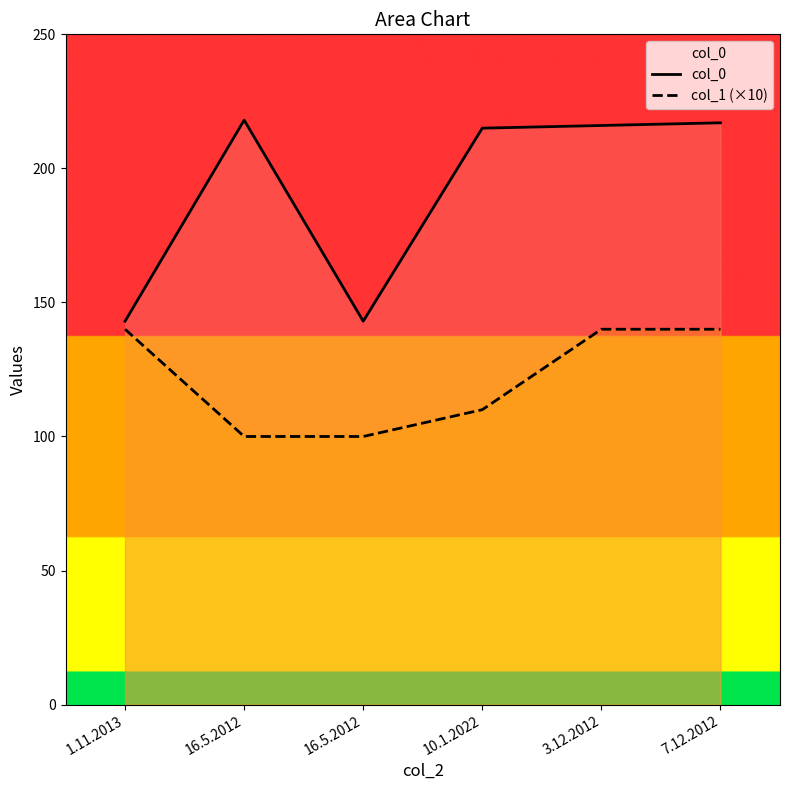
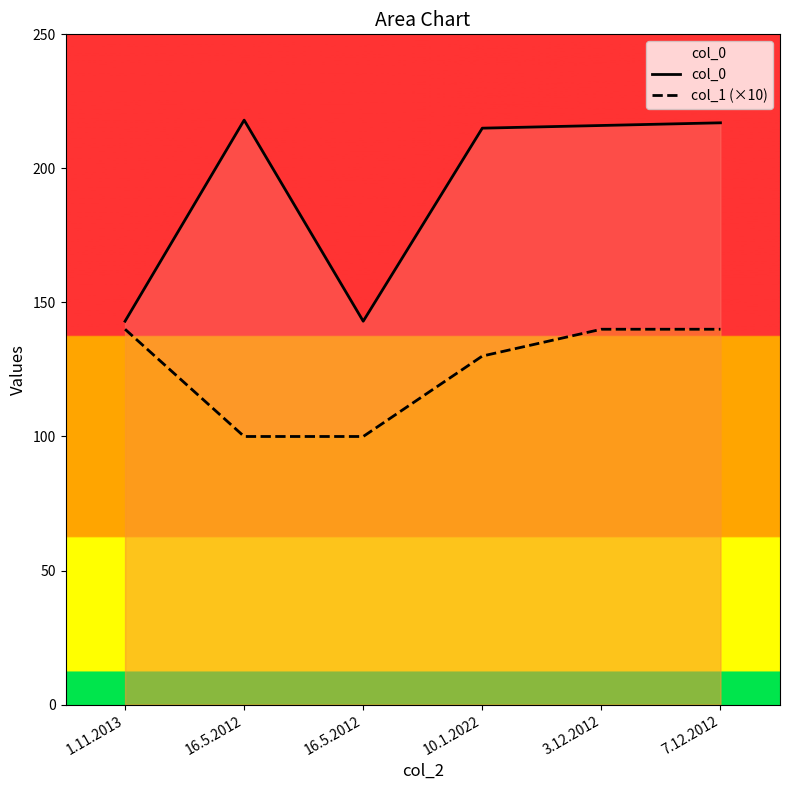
  {
    "col_1 (×10)": {
      "1.11.2013": 140,
-     "10.1.2022": 110,
+     "10.1.2022": 130,
      "3.12.2012": 140,
      "7.12.2012": 140
    }
  }
